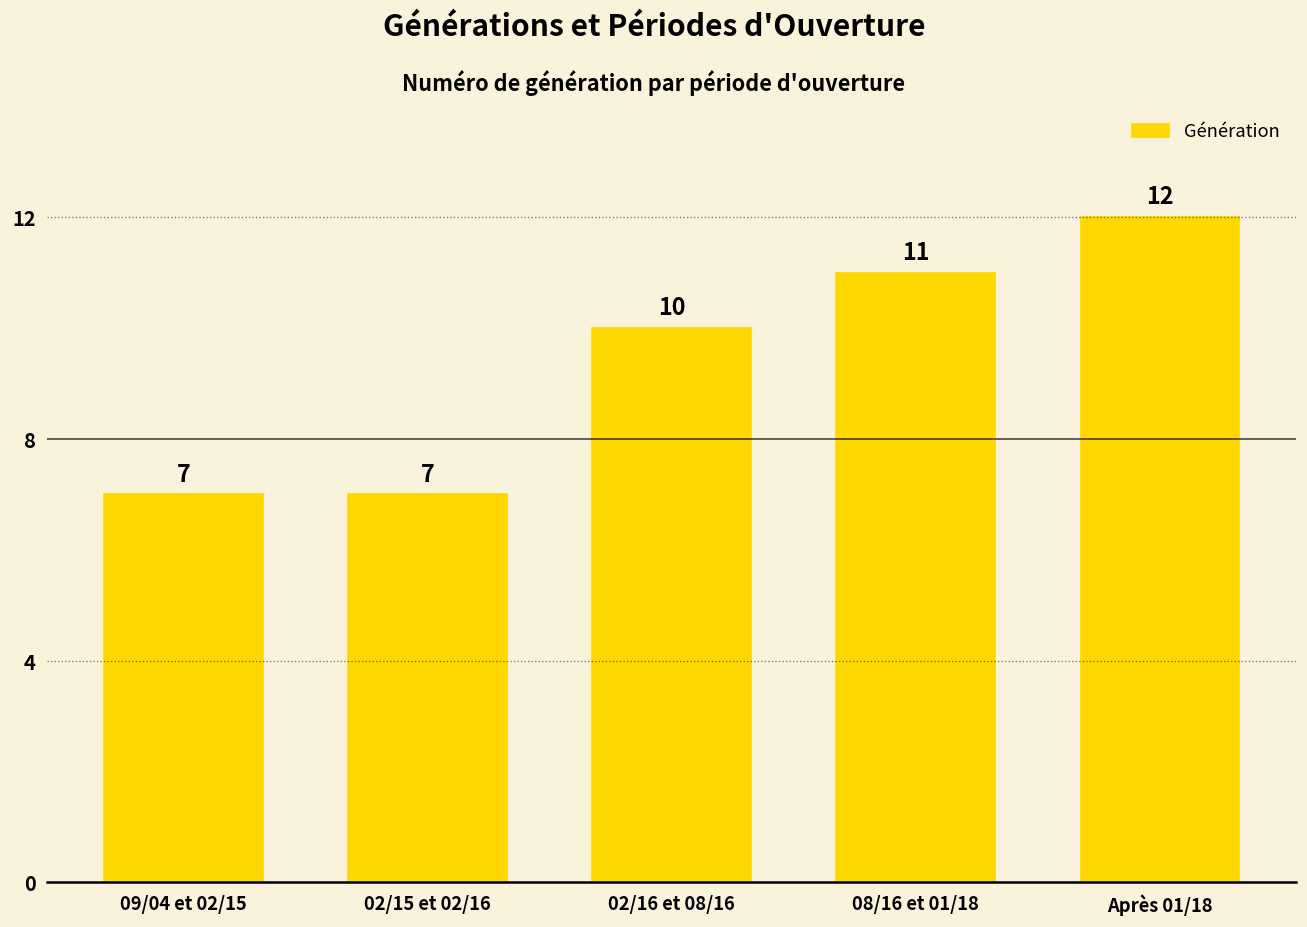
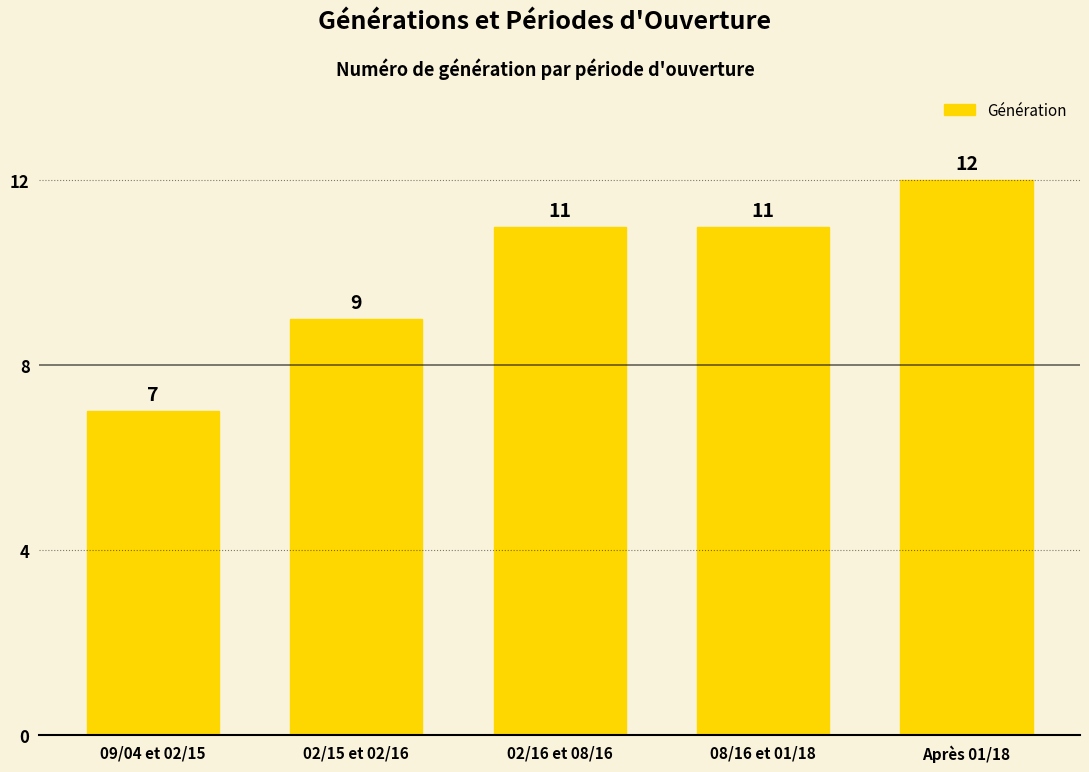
  {
    "09/04 et 02/15": 7,
-   "02/15 et 02/16": 7,
-   "02/16 et 08/16": 10,
+   "02/15 et 02/16": 9,
+   "02/16 et 08/16": 11,
    "08/16 et 01/18": 11,
    "Après 01/18": 12
  }
